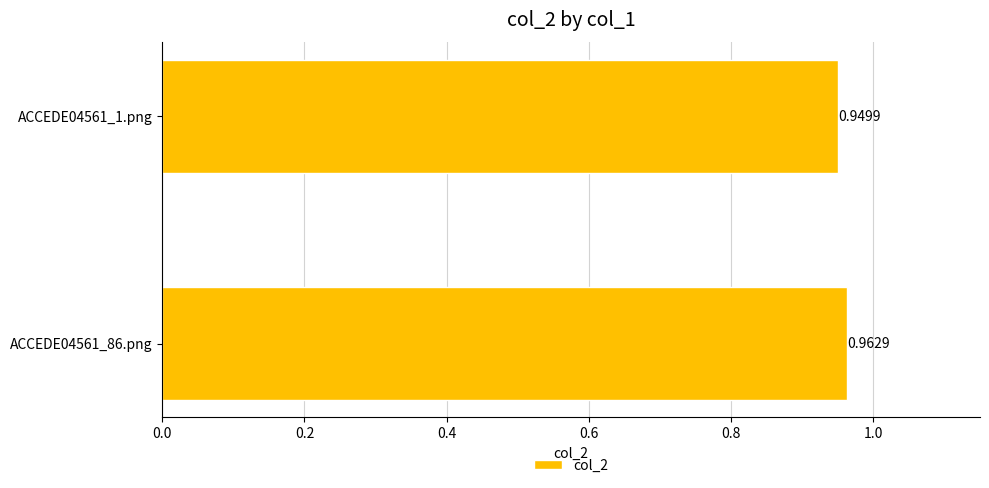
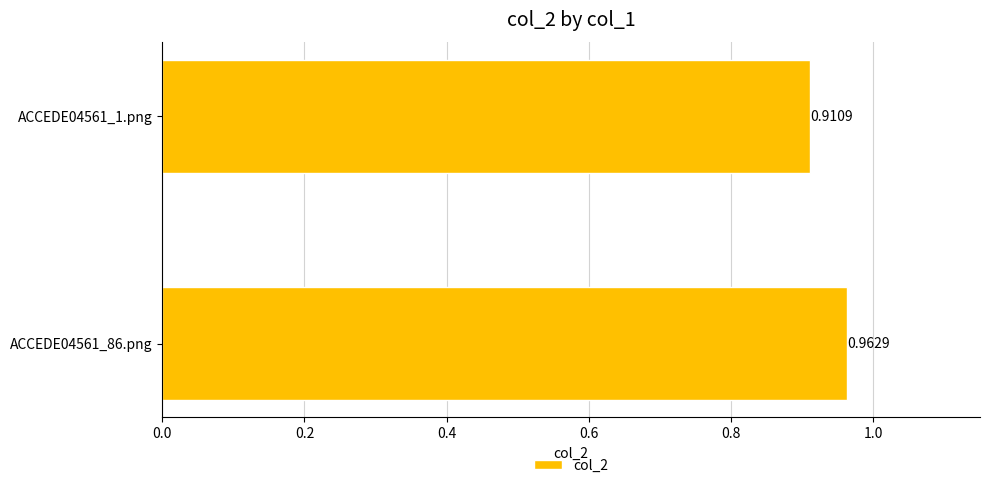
  {
-   "ACCEDE04561_1.png": 0.9499,
+   "ACCEDE04561_1.png": 0.9109,
    "ACCEDE04561_86.png": 0.9629
  }
